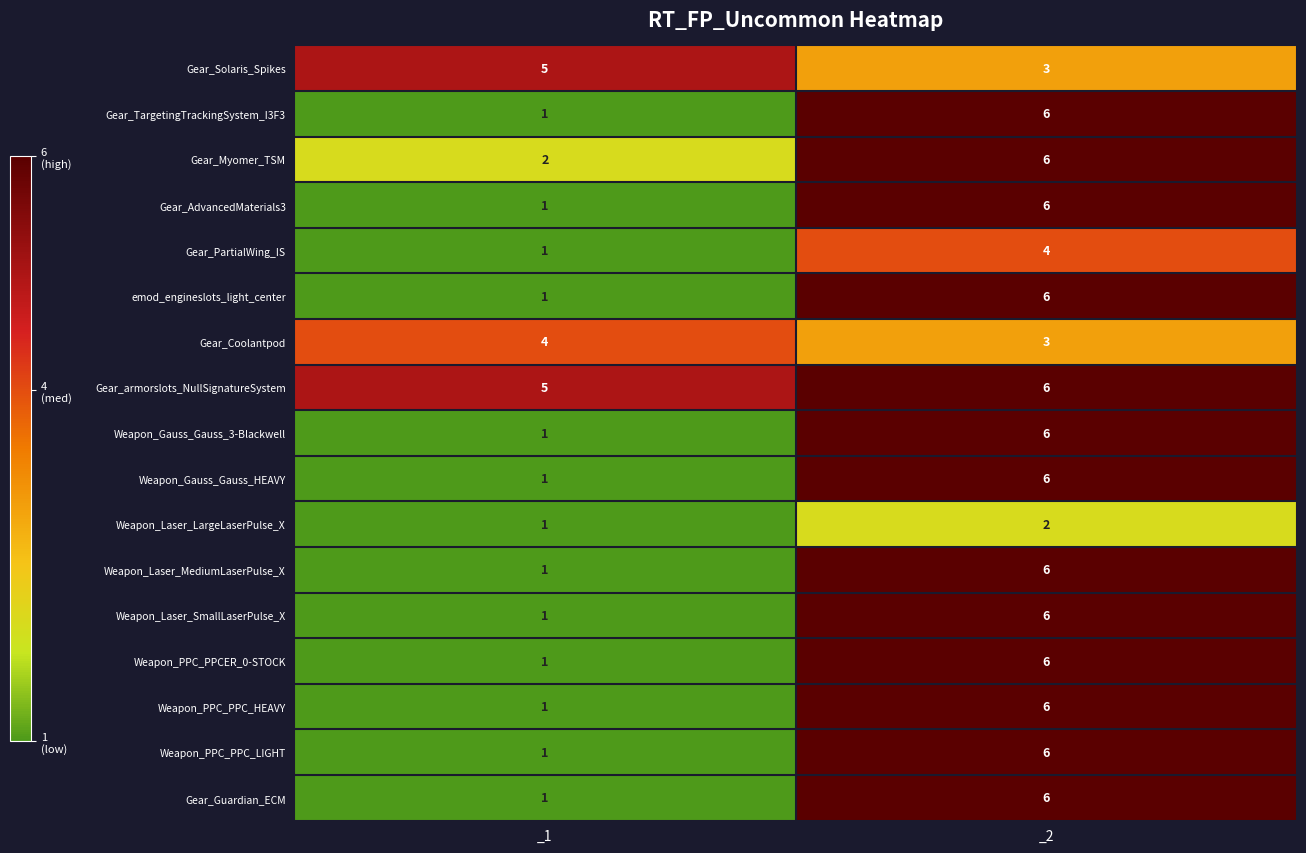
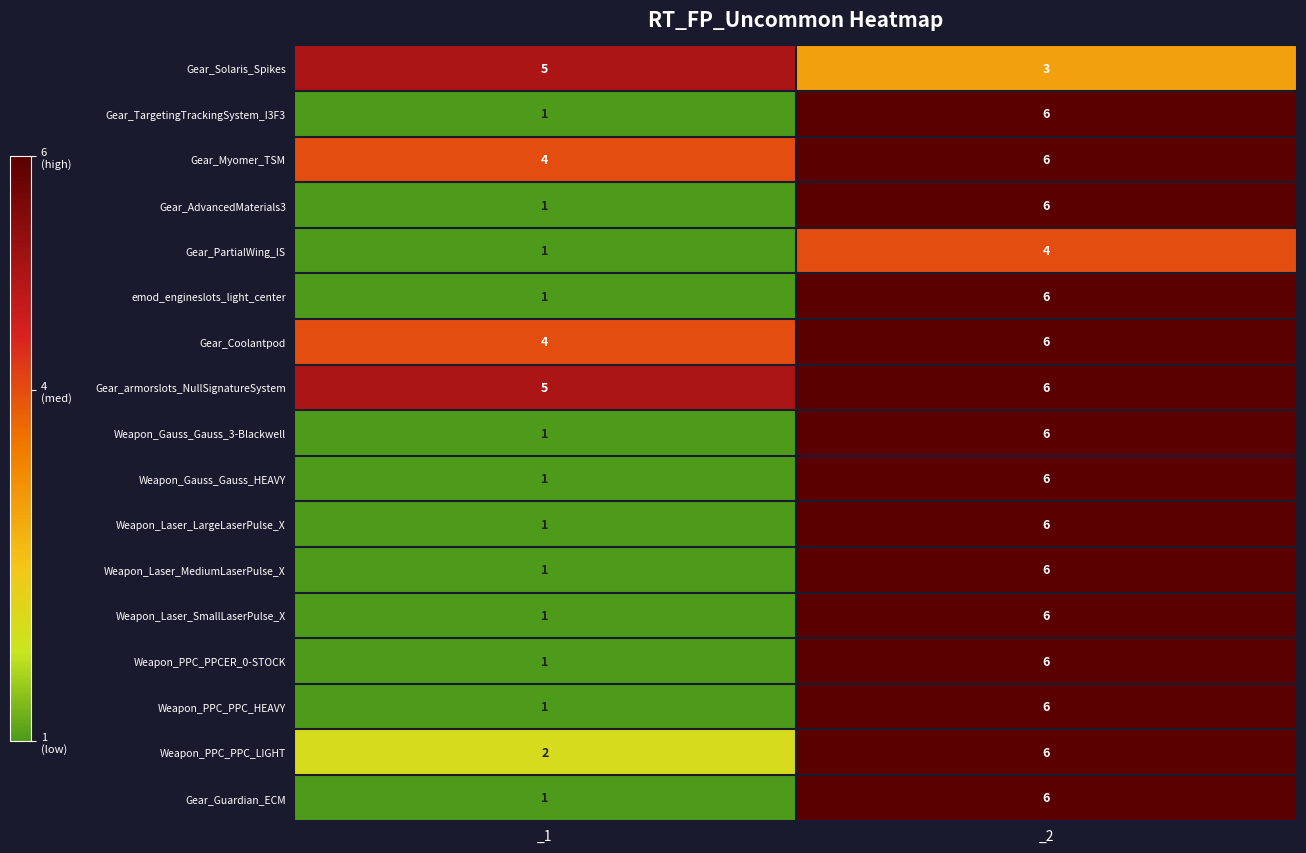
  {
    "Gear_Solaris_Spikes": {
      "_1": 5,
      "_2": 3
    },
    "Gear_TargetingTrackingSystem_I3F3": {
      "_1": 1,
      "_2": 6
    },
    "Gear_Myomer_TSM": {
-     "_1": 2,
+     "_1": 4,
      "_2": 6
    },
    "Gear_AdvancedMaterials3": {
      "_1": 1,
      "_2": 6
    },
    "Gear_PartialWing_IS": {
      "_1": 1,
      "_2": 4
    },
    "emod_engineslots_light_center": {
      "_1": 1,
      "_2": 6
    },
    "Gear_Coolantpod": {
      "_1": 4,
-     "_2": 3
+     "_2": 6
    },
    "Gear_armorslots_NullSignatureSystem": {
      "_1": 5,
      "_2": 6
    },
    "Weapon_Gauss_Gauss_3-Blackwell": {
      "_1": 1,
      "_2": 6
    },
    "Weapon_Gauss_Gauss_HEAVY": {
      "_1": 1,
      "_2": 6
    },
    "Weapon_Laser_LargeLaserPulse_X": {
      "_1": 1,
-     "_2": 2
+     "_2": 6
    },
    "Weapon_Laser_MediumLaserPulse_X": {
      "_1": 1,
      "_2": 6
    },
    "Weapon_Laser_SmallLaserPulse_X": {
      "_1": 1,
      "_2": 6
    },
    "Weapon_PPC_PPCER_0-STOCK": {
      "_1": 1,
      "_2": 6
    },
    "Weapon_PPC_PPC_HEAVY": {
      "_1": 1,
      "_2": 6
    },
    "Weapon_PPC_PPC_LIGHT": {
-     "_1": 1,
+     "_1": 2,
      "_2": 6
    },
    "Gear_Guardian_ECM": {
      "_1": 1,
      "_2": 6
    }
  }
